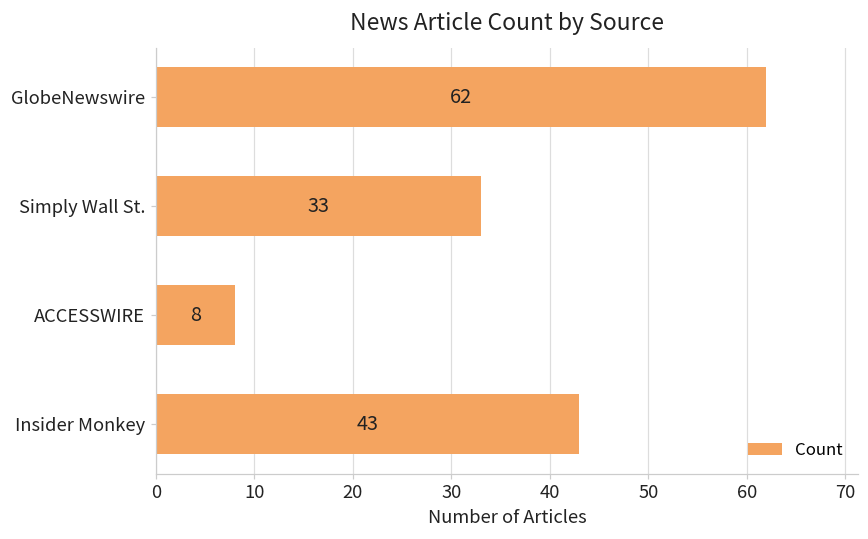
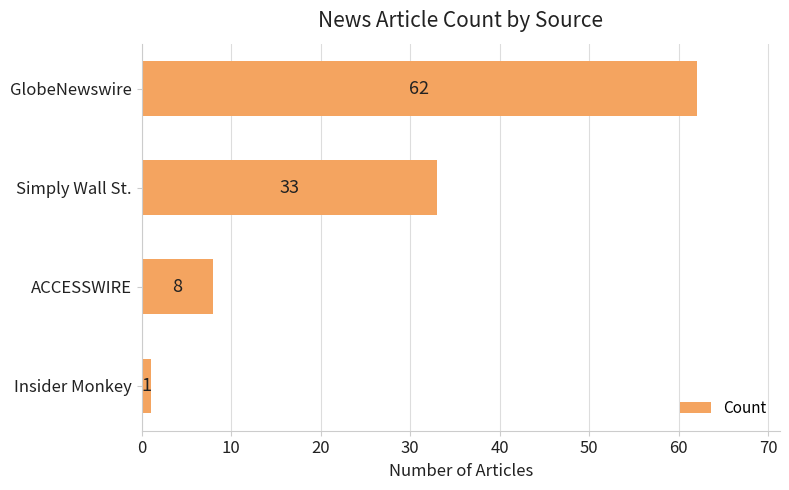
  {
    "GlobeNewswire": 62,
    "Simply Wall St.": 33,
    "ACCESSWIRE": 8,
-   "Insider Monkey": 43
+   "Insider Monkey": 1
  }
